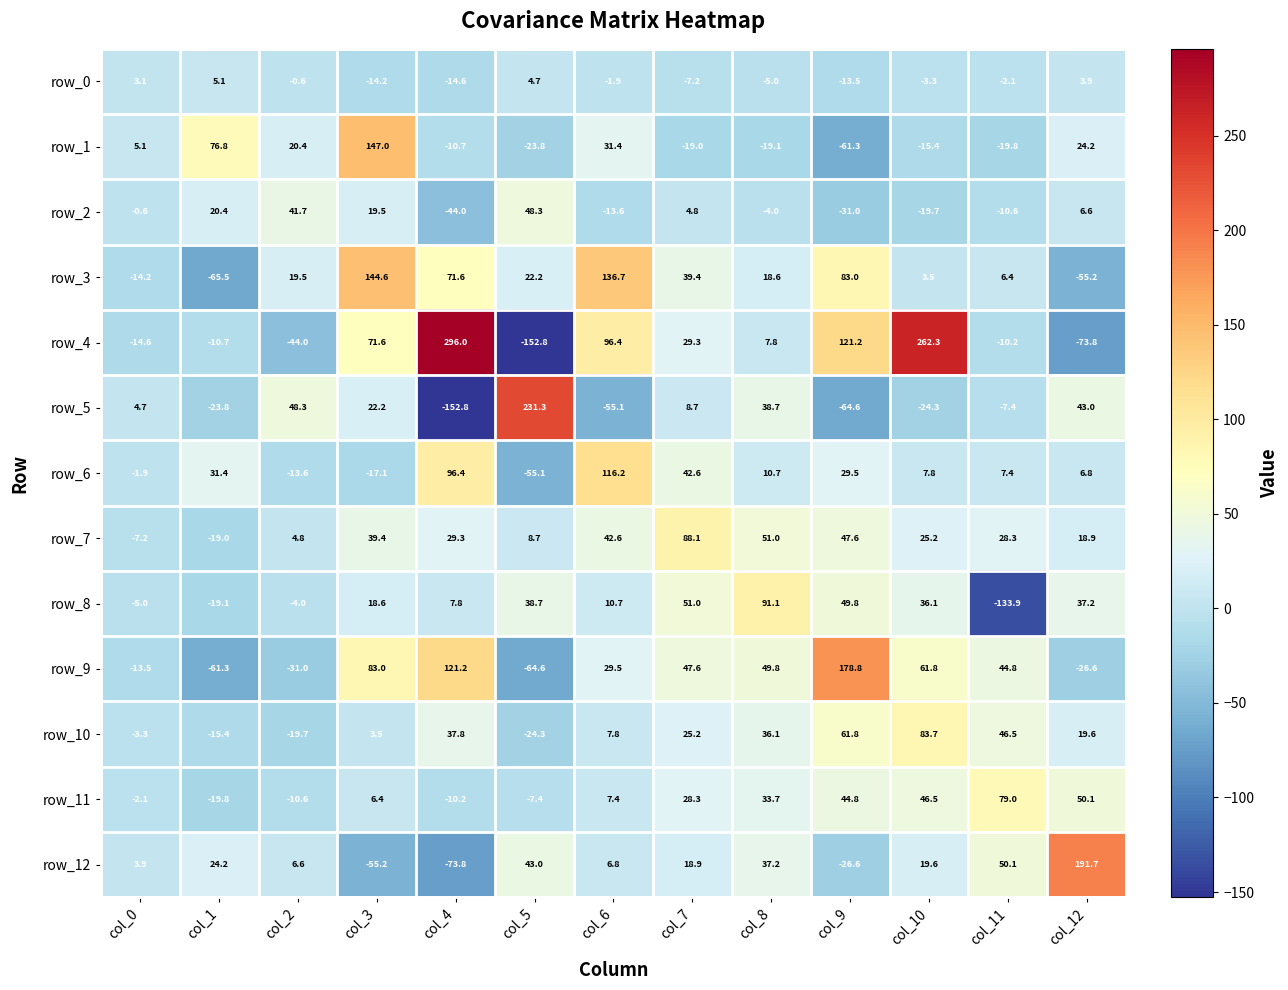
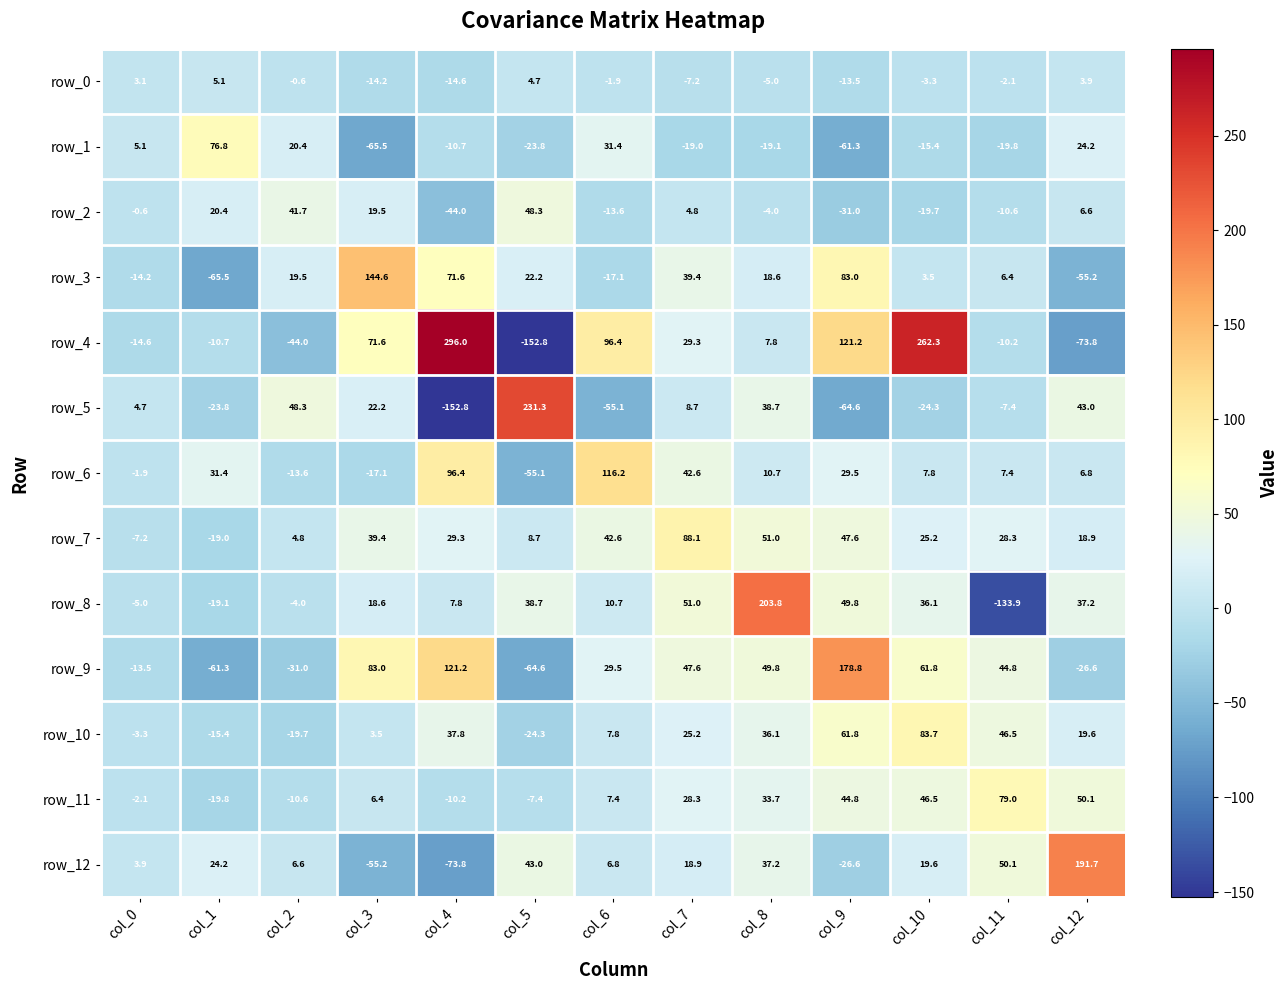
  {
    "row_0": {
      "col_0": 3.1,
      "col_1": 5.1,
      "col_2": -0.6,
      "col_3": -14.2,
      "col_4": -14.6,
      "col_5": 4.7,
      "col_6": -1.9,
      "col_7": -7.2,
      "col_8": -5.0,
      "col_9": -13.5,
      "col_10": -3.3,
      "col_11": -2.1,
      "col_12": 3.9
    },
    "row_1": {
      "col_0": 5.1,
      "col_1": 76.8,
      "col_2": 20.4,
-     "col_3": 147.0,
+     "col_3": -65.5,
      "col_4": -10.7,
      "col_5": -23.8,
      "col_6": 31.4,
      "col_7": -19.0,
      "col_8": -19.1,
      "col_9": -61.3,
      "col_10": -15.4,
      "col_11": -19.8,
      "col_12": 24.2
    },
    "row_2": {
      "col_0": -0.6,
      "col_1": 20.4,
      "col_2": 41.7,
      "col_3": 19.5,
      "col_4": -44.0,
      "col_5": 48.3,
      "col_6": -13.6,
      "col_7": 4.8,
      "col_8": -4.0,
      "col_9": -31.0,
      "col_10": -19.7,
      "col_11": -10.6,
      "col_12": 6.6
    },
    "row_3": {
      "col_0": -14.2,
      "col_1": -65.5,
      "col_2": 19.5,
      "col_3": 144.6,
      "col_4": 71.6,
      "col_5": 22.2,
-     "col_6": 136.7,
+     "col_6": -17.1,
      "col_7": 39.4,
      "col_8": 18.6,
      "col_9": 83.0,
      "col_10": 3.5,
      "col_11": 6.4,
      "col_12": -55.2
    },
    "row_4": {
      "col_0": -14.6,
      "col_1": -10.7,
      "col_2": -44.0,
      "col_3": 71.6,
      "col_4": 296.0,
      "col_5": -152.8,
      "col_6": 96.4,
      "col_7": 29.3,
      "col_8": 7.8,
      "col_9": 121.2,
      "col_10": 262.3,
      "col_11": -10.2,
      "col_12": -73.8
    },
    "row_5": {
      "col_0": 4.7,
      "col_1": -23.8,
      "col_2": 48.3,
      "col_3": 22.2,
      "col_4": -152.8,
      "col_5": 231.3,
      "col_6": -55.1,
      "col_7": 8.7,
      "col_8": 38.7,
      "col_9": -64.6,
      "col_10": -24.3,
      "col_11": -7.4,
      "col_12": 43.0
    },
    "row_6": {
      "col_0": -1.9,
      "col_1": 31.4,
      "col_2": -13.6,
      "col_3": -17.1,
      "col_4": 96.4,
      "col_5": -55.1,
      "col_6": 116.2,
      "col_7": 42.6,
      "col_8": 10.7,
      "col_9": 29.5,
      "col_10": 7.8,
      "col_11": 7.4,
      "col_12": 6.8
    },
    "row_7": {
      "col_0": -7.2,
      "col_1": -19.0,
      "col_2": 4.8,
      "col_3": 39.4,
      "col_4": 29.3,
      "col_5": 8.7,
      "col_6": 42.6,
      "col_7": 88.1,
      "col_8": 51.0,
      "col_9": 47.6,
      "col_10": 25.2,
      "col_11": 28.3,
      "col_12": 18.9
    },
    "row_8": {
      "col_0": -5.0,
      "col_1": -19.1,
      "col_2": -4.0,
      "col_3": 18.6,
      "col_4": 7.8,
      "col_5": 38.7,
      "col_6": 10.7,
      "col_7": 51.0,
-     "col_8": 91.1,
+     "col_8": 203.8,
      "col_9": 49.8,
      "col_10": 36.1,
      "col_11": -133.9,
      "col_12": 37.2
    },
    "row_9": {
      "col_0": -13.5,
      "col_1": -61.3,
      "col_2": -31.0,
      "col_3": 83.0,
      "col_4": 121.2,
      "col_5": -64.6,
      "col_6": 29.5,
      "col_7": 47.6,
      "col_8": 49.8,
      "col_9": 178.8,
      "col_10": 61.8,
      "col_11": 44.8,
      "col_12": -26.6
    },
    "row_10": {
      "col_0": -3.3,
      "col_1": -15.4,
      "col_2": -19.7,
      "col_3": 3.5,
      "col_4": 37.8,
      "col_5": -24.3,
      "col_6": 7.8,
      "col_7": 25.2,
      "col_8": 36.1,
      "col_9": 61.8,
      "col_10": 83.7,
      "col_11": 46.5,
      "col_12": 19.6
    },
    "row_11": {
      "col_0": -2.1,
      "col_1": -19.8,
      "col_2": -10.6,
      "col_3": 6.4,
      "col_4": -10.2,
      "col_5": -7.4,
      "col_6": 7.4,
      "col_7": 28.3,
      "col_8": 33.7,
      "col_9": 44.8,
      "col_10": 46.5,
      "col_11": 79.0,
      "col_12": 50.1
    },
    "row_12": {
      "col_0": 3.9,
      "col_1": 24.2,
      "col_2": 6.6,
      "col_3": -55.2,
      "col_4": -73.8,
      "col_5": 43.0,
      "col_6": 6.8,
      "col_7": 18.9,
      "col_8": 37.2,
      "col_9": -26.6,
      "col_10": 19.6,
      "col_11": 50.1,
      "col_12": 191.7
    }
  }
